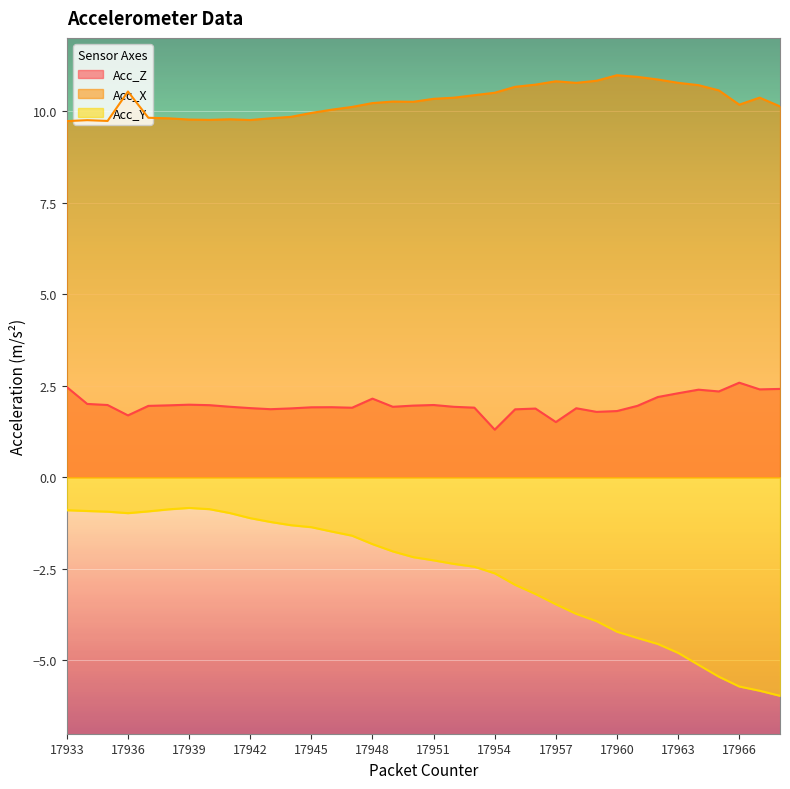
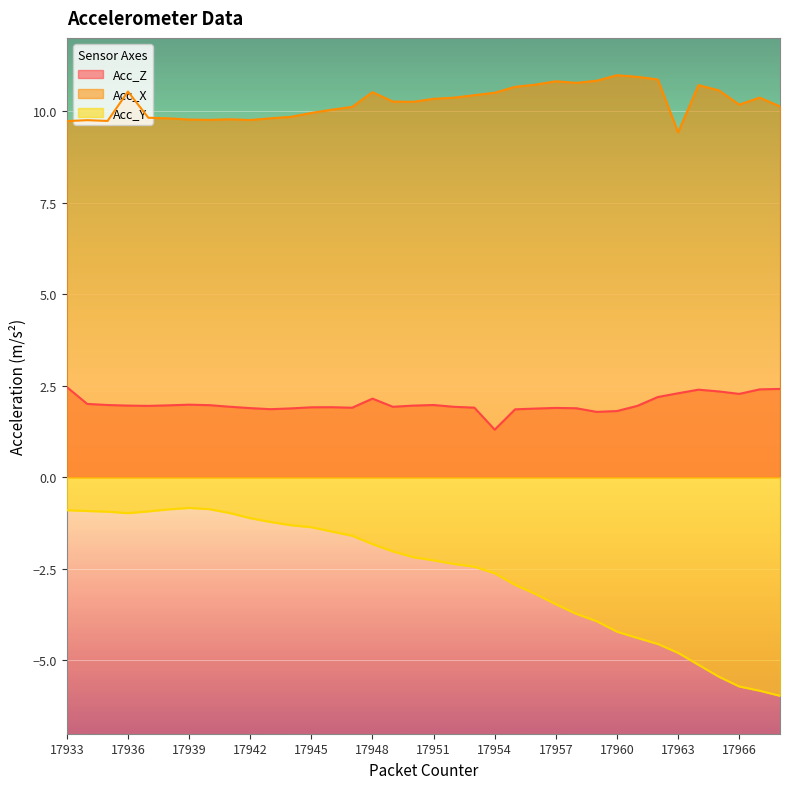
  {
    "Acc_Z": {
      "17933": 2.5,
-     "17936": 1.7,
+     "17936": 2.0,
      "17939": 2.0,
      "17942": 1.9,
      "17945": 1.9,
      "17948": 2.1,
      "17951": 2.0,
      "17954": 1.3,
-     "17957": 1.5,
+     "17957": 1.9,
      "17960": 1.8,
      "17963": 2.3,
-     "17966": 2.6
+     "17966": 2.3
    },
    "Acc_X": {
      "17933": 9.7,
      "17939": 9.8,
      "17942": 9.8,
      "17945": 10.0,
-     "17948": 10.2,
+     "17948": 10.5,
      "17951": 10.3,
      "17954": 10.5,
      "17957": 10.8,
      "17960": 11.0,
-     "17963": 10.8,
+     "17963": 9.4,
      "17966": 10.2
    }
  }
